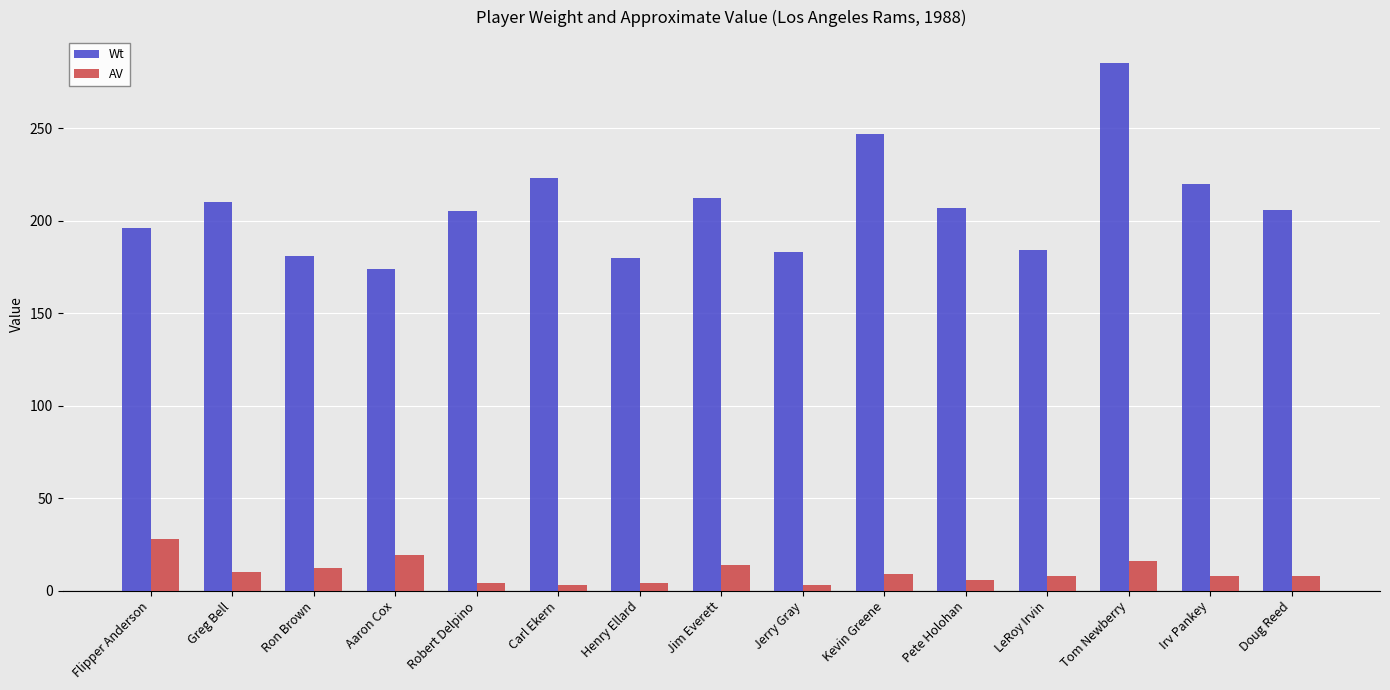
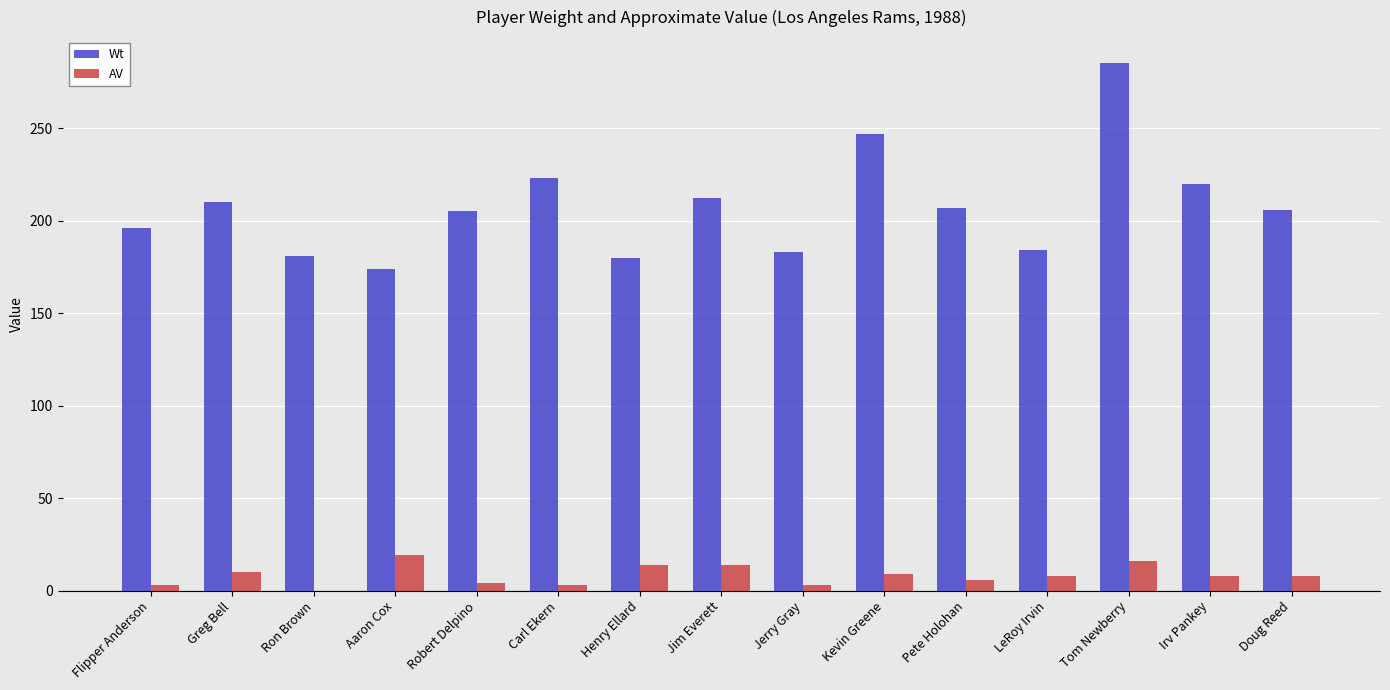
  {
    "Wt": {
      "Flipper Anderson": 196,
      "Greg Bell": 210,
      "Ron Brown": 181,
      "Aaron Cox": 174,
      "Robert Delpino": 205,
      "Carl Ekern": 223,
      "Henry Ellard": 180,
      "Jim Everett": 212,
      "Jerry Gray": 183,
      "Kevin Greene": 247,
      "Pete Holohan": 207,
      "LeRoy Irvin": 184,
      "Tom Newberry": 285,
      "Irv Pankey": 220,
      "Doug Reed": 206
    },
    "AV": {
-     "Flipper Anderson": 28,
+     "Flipper Anderson": 3,
      "Greg Bell": 10,
-     "Ron Brown": 12,
+     "Ron Brown": 0,
      "Aaron Cox": 19,
      "Robert Delpino": 4,
      "Carl Ekern": 3,
-     "Henry Ellard": 4,
+     "Henry Ellard": 14,
      "Jim Everett": 14,
      "Jerry Gray": 3,
      "Kevin Greene": 9,
      "Pete Holohan": 6,
      "LeRoy Irvin": 8,
      "Tom Newberry": 16,
      "Irv Pankey": 8,
      "Doug Reed": 8
    }
  }
